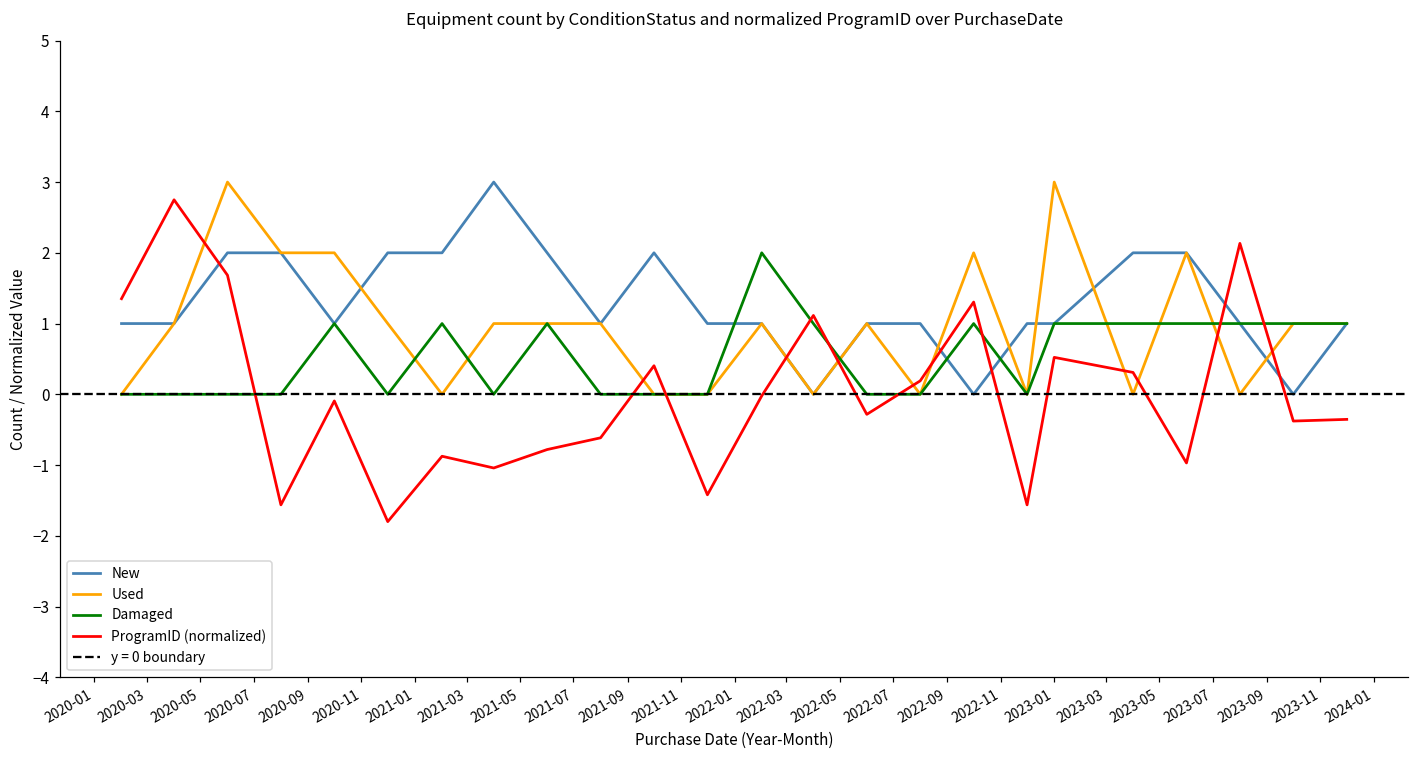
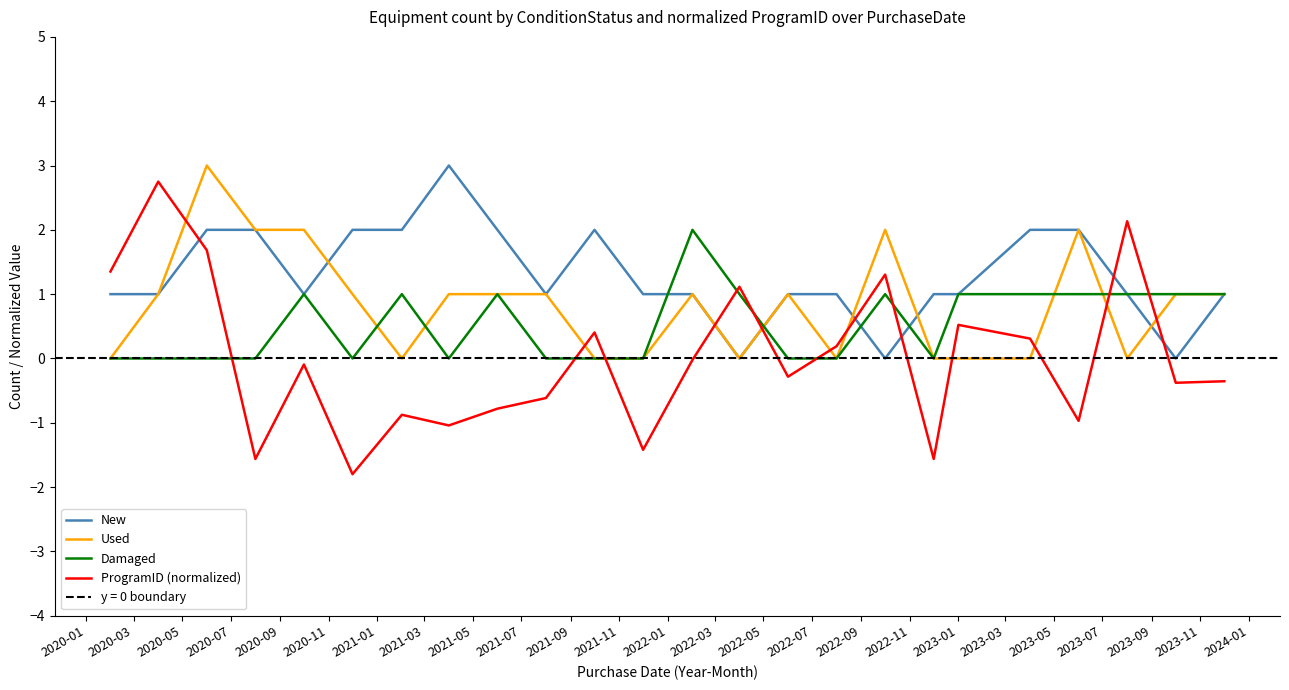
  {
    "Used": {
-     "2023-01": 3
+     "2023-01": 0
    },
    "ProgramID (normalized)": {
      "2023-01": 0.5
    }
  }
